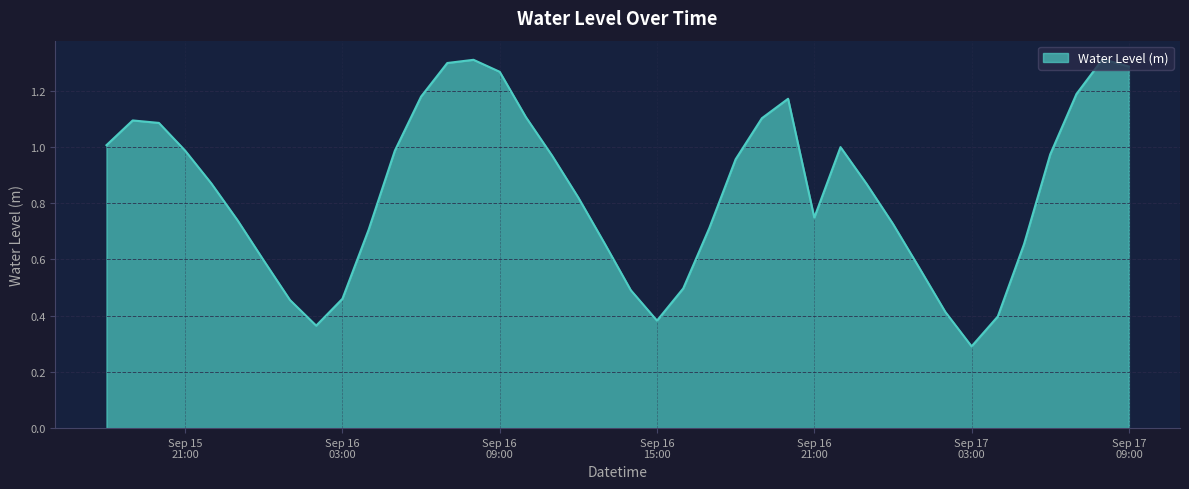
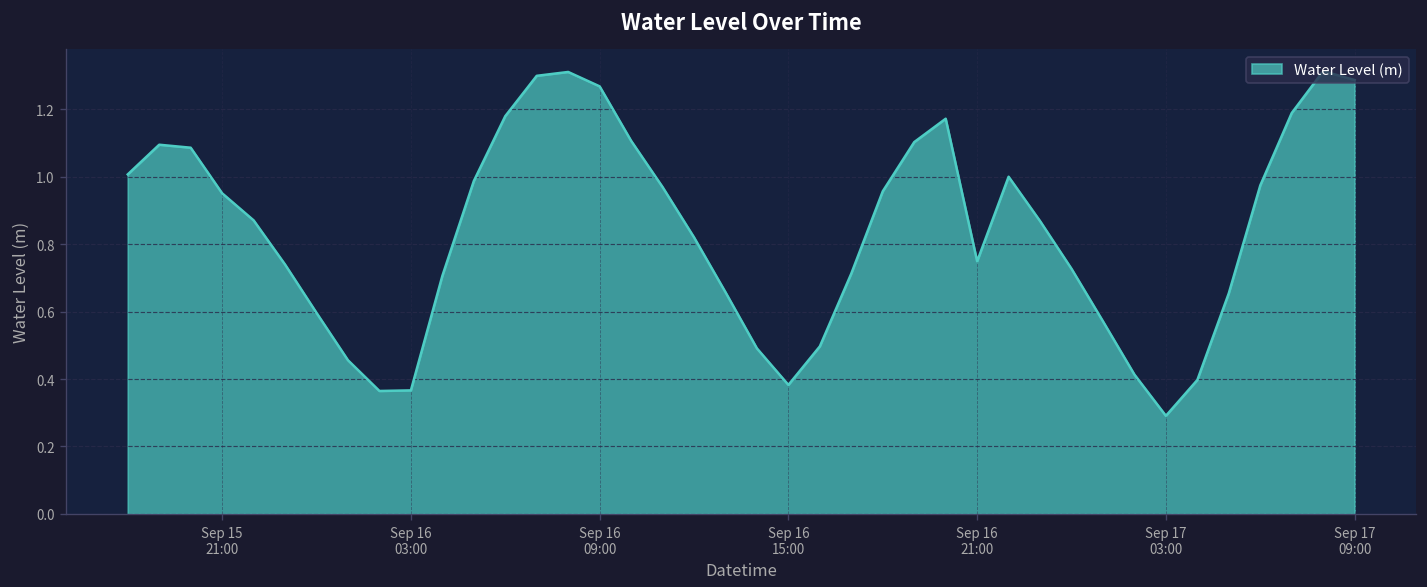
  {
-   "Sep 15 21:00": 0.99,
-   "Sep 16 03:00": 0.46,
+   "Sep 15 21:00": 0.95,
+   "Sep 16 03:00": 0.37,
    "Sep 16 09:00": 1.27,
    "Sep 16 15:00": 0.38,
    "Sep 16 21:00": 0.75,
    "Sep 17 03:00": 0.29
  }
